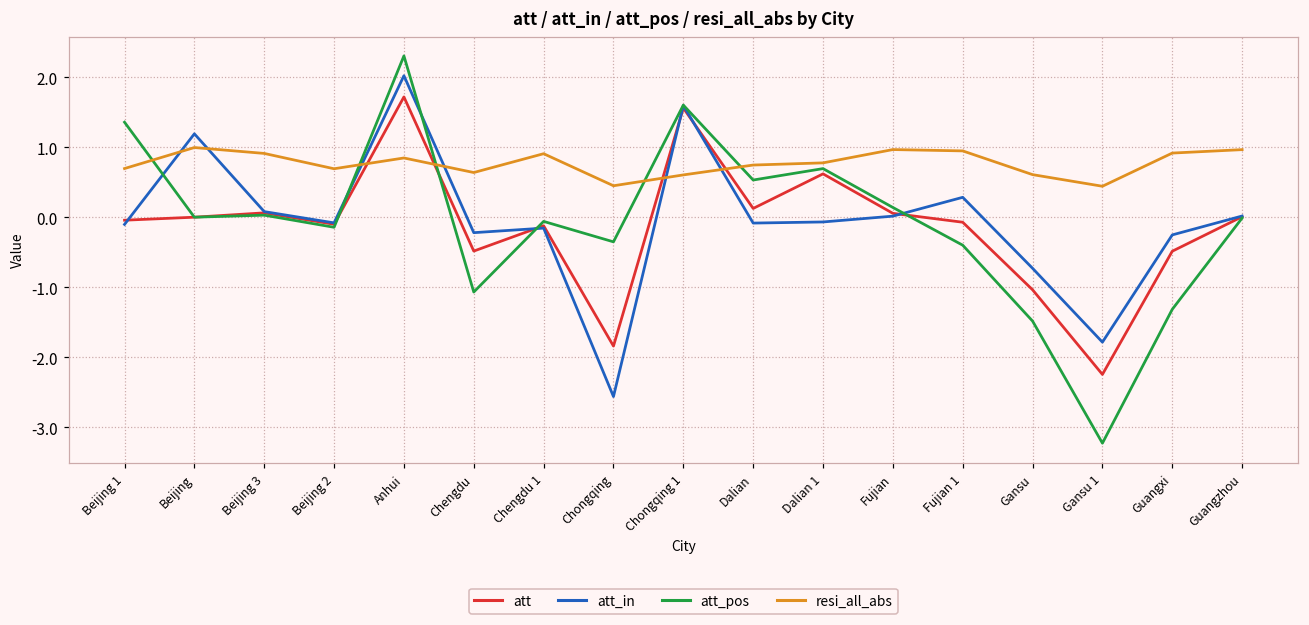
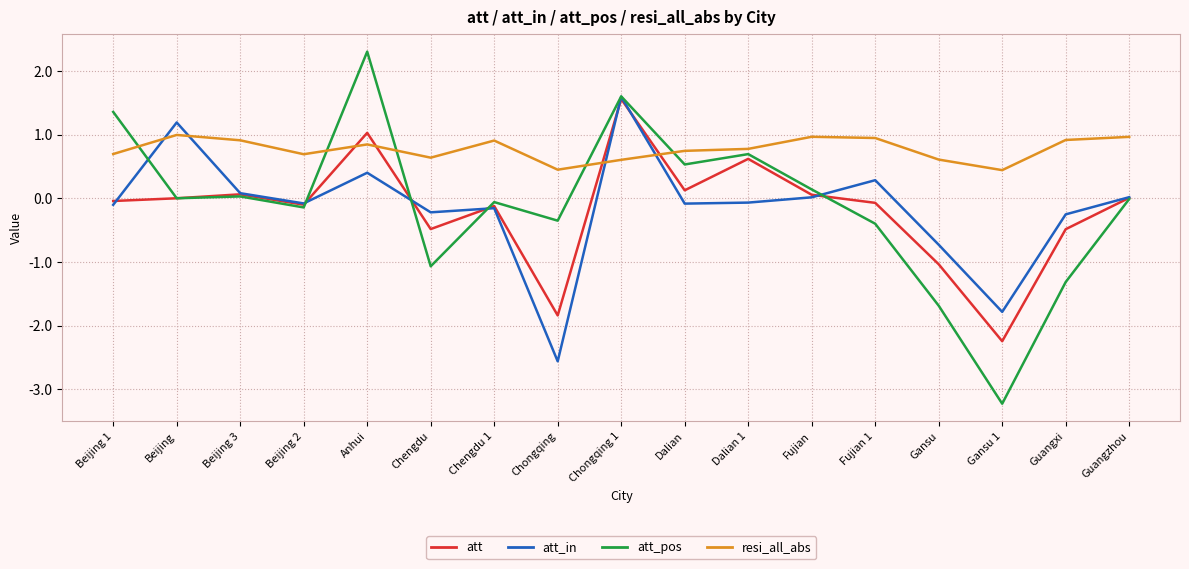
  {
    "att": {
      "Beijing 1": 0.0,
-     "Anhui": 1.7,
+     "Anhui": 1.0,
      "Chengdu": -0.5,
      "Chongqing": -1.8,
      "Dalian": 0.1,
      "Dalian 1": 0.6,
      "Fujian": 0.1,
      "Fujian 1": -0.1,
      "Gansu": -1.0,
      "Gansu 1": -2.2,
      "Guangxi": -0.5
    },
    "att_in": {
      "Beijing 1": -0.1,
      "Beijing": 1.2,
-     "Anhui": 2.0,
+     "Anhui": 0.4,
      "Chengdu": -0.2,
      "Chongqing": -2.6,
      "Dalian": -0.1,
      "Dalian 1": -0.1,
      "Fujian": 0.0,
      "Fujian 1": 0.3,
      "Gansu": -0.7,
      "Gansu 1": -1.8,
      "Guangxi": -0.3
    },
    "att_pos": {
      "Beijing 1": 1.4,
      "Beijing 2": -0.1,
      "Anhui": 2.3,
      "Chengdu": -1.1,
      "Chengdu 1": -0.1,
      "Chongqing": -0.4,
      "Dalian": 0.5,
      "Dalian 1": 0.7,
      "Fujian": 0.1,
      "Fujian 1": -0.4,
-     "Gansu": -1.5,
+     "Gansu": -1.7,
      "Gansu 1": -3.2,
      "Guangxi": -1.3
    },
    "resi_all_abs": {
      "Beijing 1": 0.7,
      "Beijing": 1.0,
      "Beijing 3": 0.9,
      "Beijing 2": 0.7,
      "Anhui": 0.8,
      "Chengdu": 0.6,
      "Chengdu 1": 0.9,
      "Chongqing": 0.5,
      "Chongqing 1": 0.6,
      "Dalian": 0.7,
      "Dalian 1": 0.8,
      "Fujian": 1.0,
      "Fujian 1": 0.9,
      "Gansu": 0.6,
      "Gansu 1": 0.4,
      "Guangxi": 0.9,
      "Guangzhou": 1.0
    }
  }
